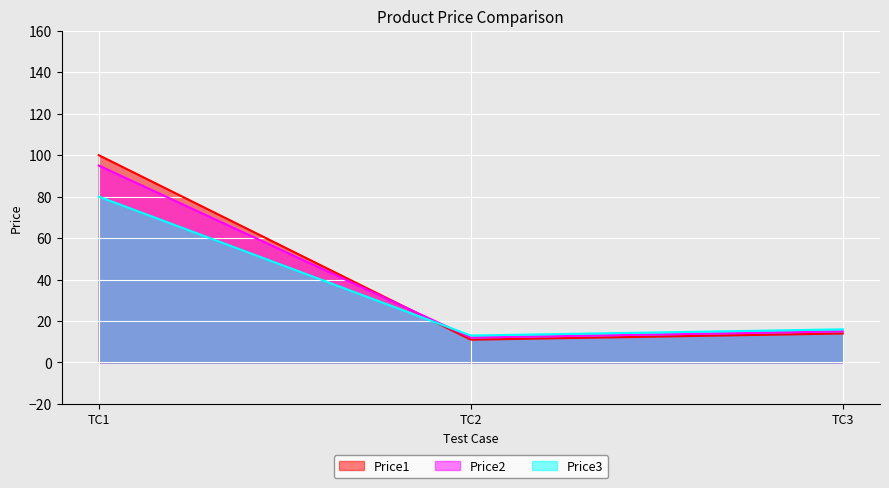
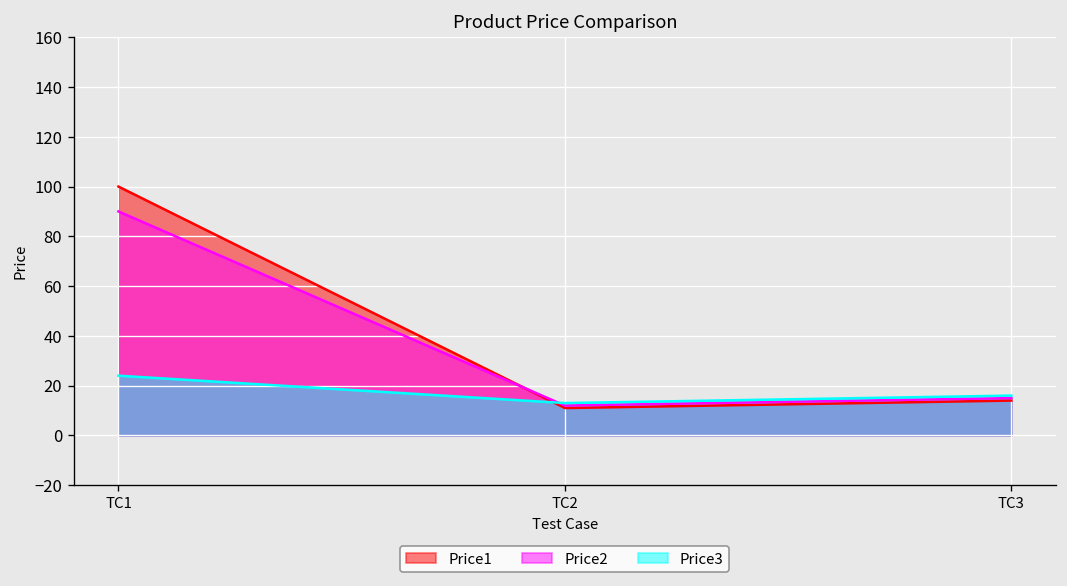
  {
    "Price1": {
      "TC1": 100
    },
    "Price2": {
-     "TC1": 95
+     "TC1": 90
    },
    "Price3": {
-     "TC1": 80
+     "TC1": 24
    }
  }
